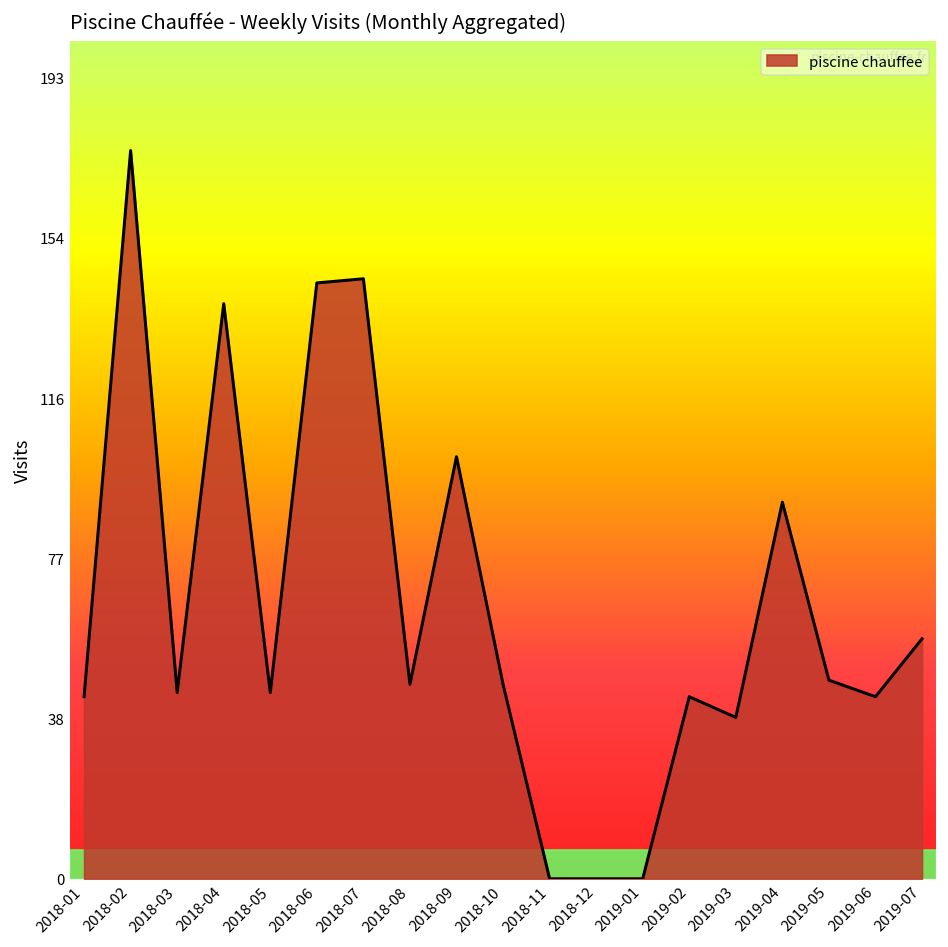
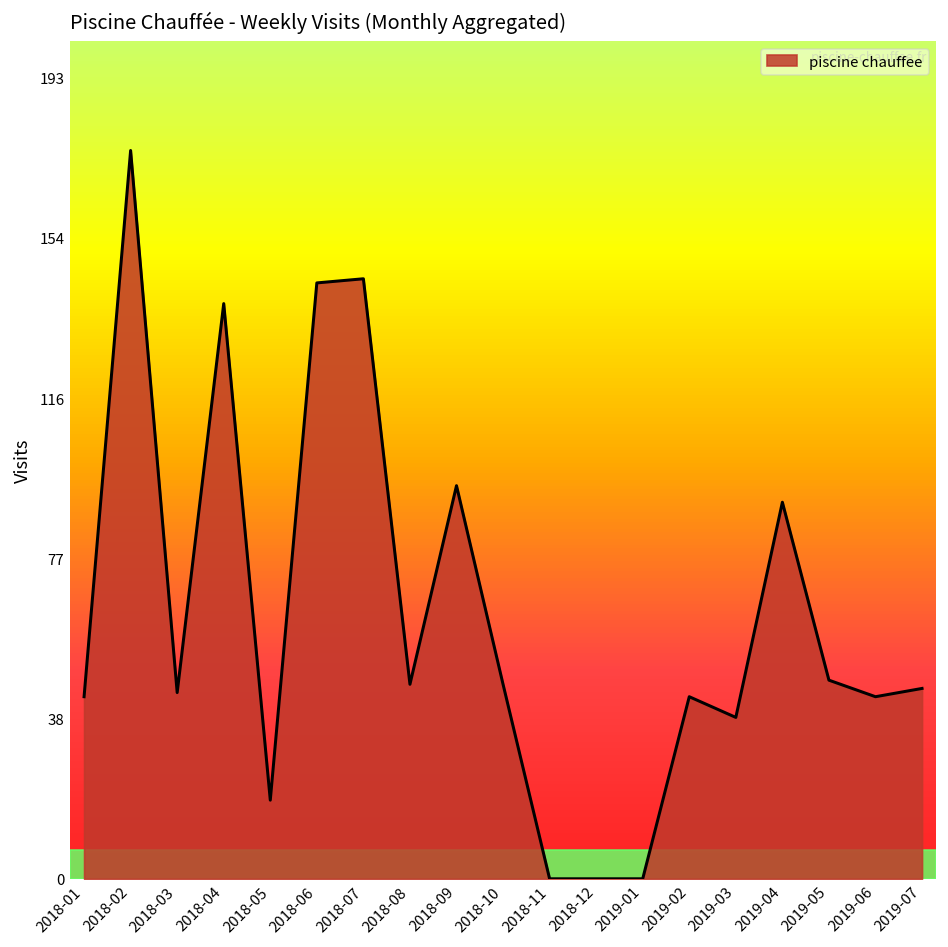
  {
    "2018-01": 44,
    "2018-02": 176,
    "2018-03": 45,
    "2018-04": 139,
-   "2018-05": 45,
+   "2018-05": 19,
    "2018-06": 144,
    "2018-07": 145,
    "2018-08": 47,
-   "2018-09": 102,
+   "2018-09": 95,
    "2018-10": 47,
    "2019-02": 44,
    "2019-03": 39,
    "2019-04": 91,
    "2019-05": 48,
    "2019-06": 44,
-   "2019-07": 58
+   "2019-07": 46
  }
